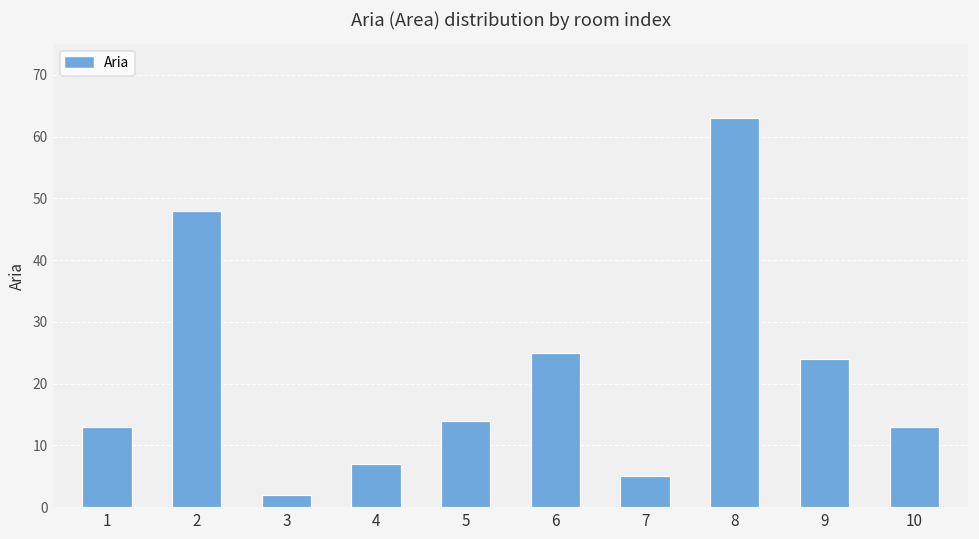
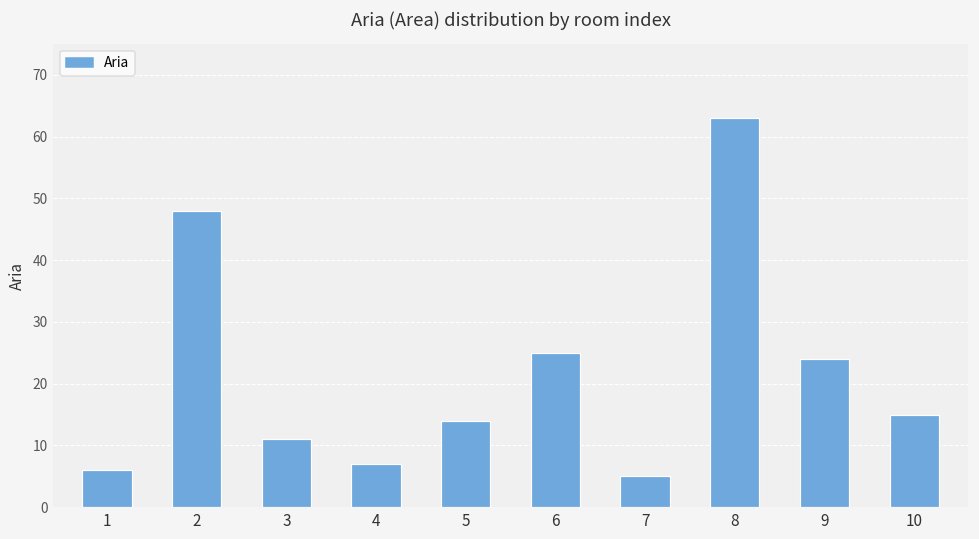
  {
-   "1": 13,
+   "1": 6,
    "2": 48,
-   "3": 2,
+   "3": 11,
    "4": 7,
    "5": 14,
    "6": 25,
    "7": 5,
    "8": 63,
    "9": 24,
-   "10": 13
+   "10": 15
  }
